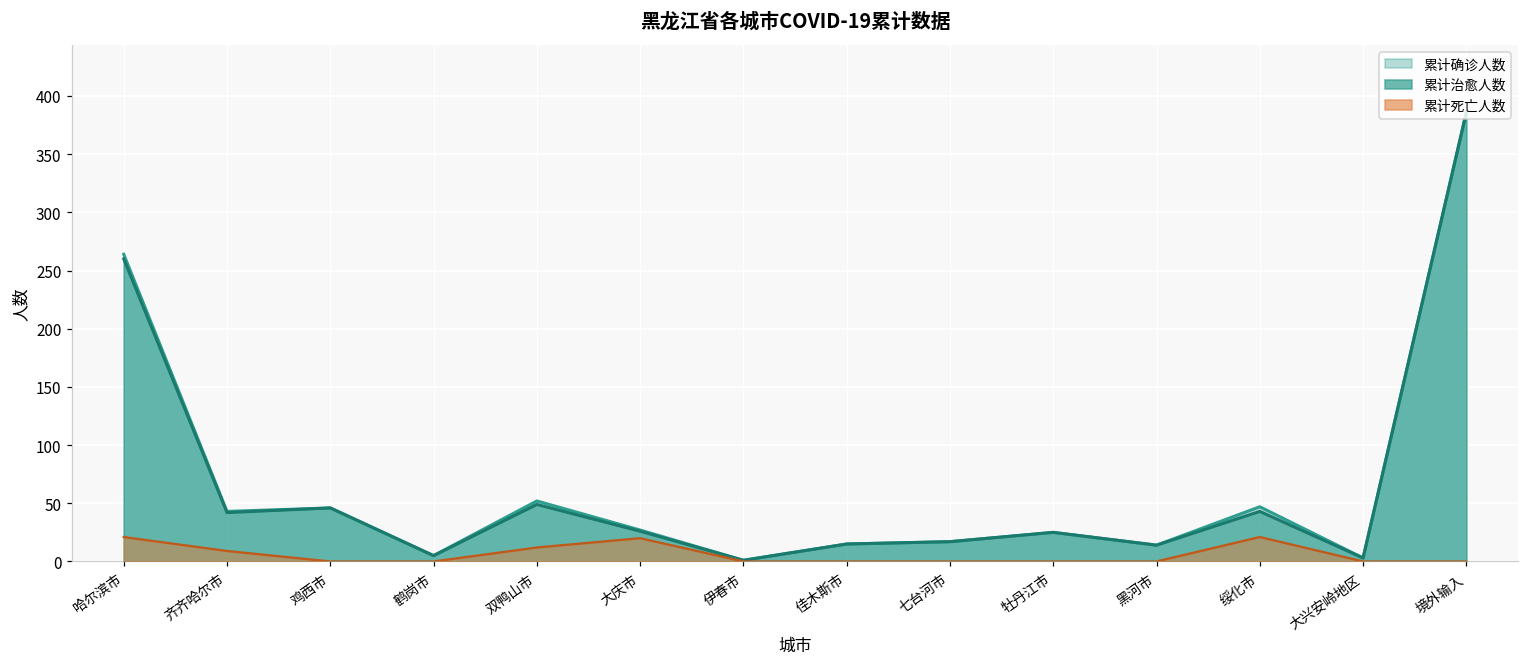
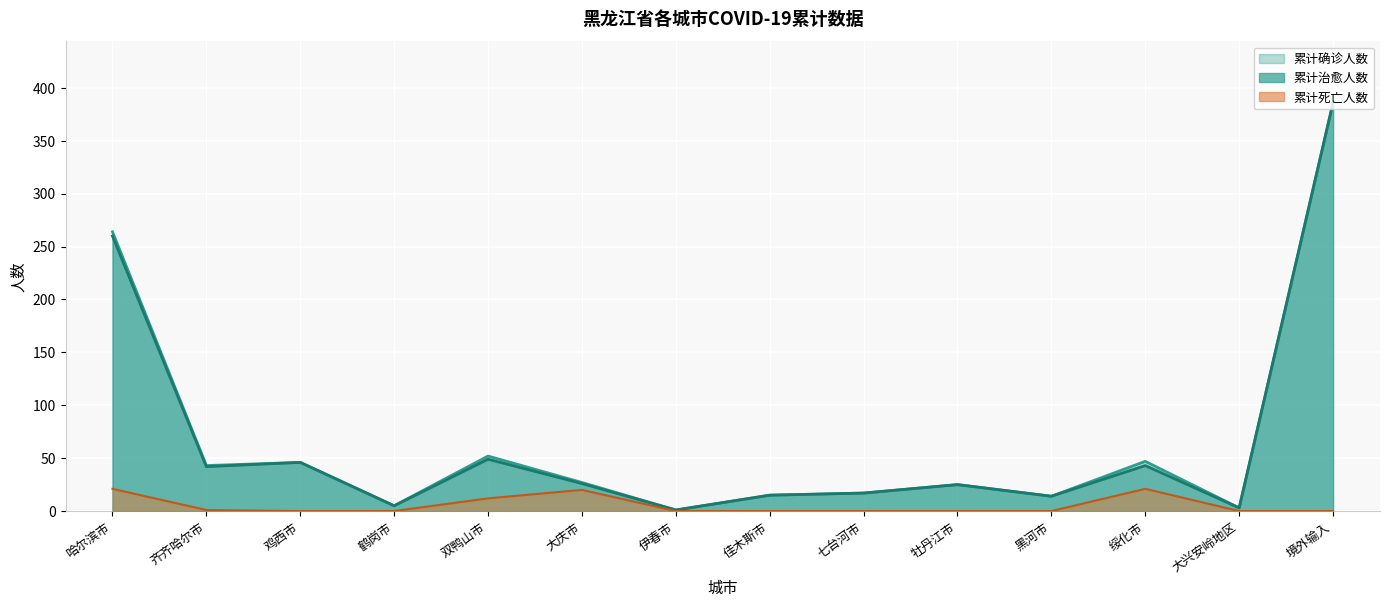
  {
    "累计死亡人数": {
      "哈尔滨市": 21,
-     "齐齐哈尔市": 9,
+     "齐齐哈尔市": 1,
      "鸡西市": 0,
      "鹤岗市": 0,
      "双鸭山市": 12,
      "大庆市": 20,
      "佳木斯市": 0,
      "七台河市": 0,
      "牡丹江市": 0,
      "黑河市": 0,
      "绥化市": 21,
      "大兴安岭地区": 0,
      "境外输入": 0
    }
  }
